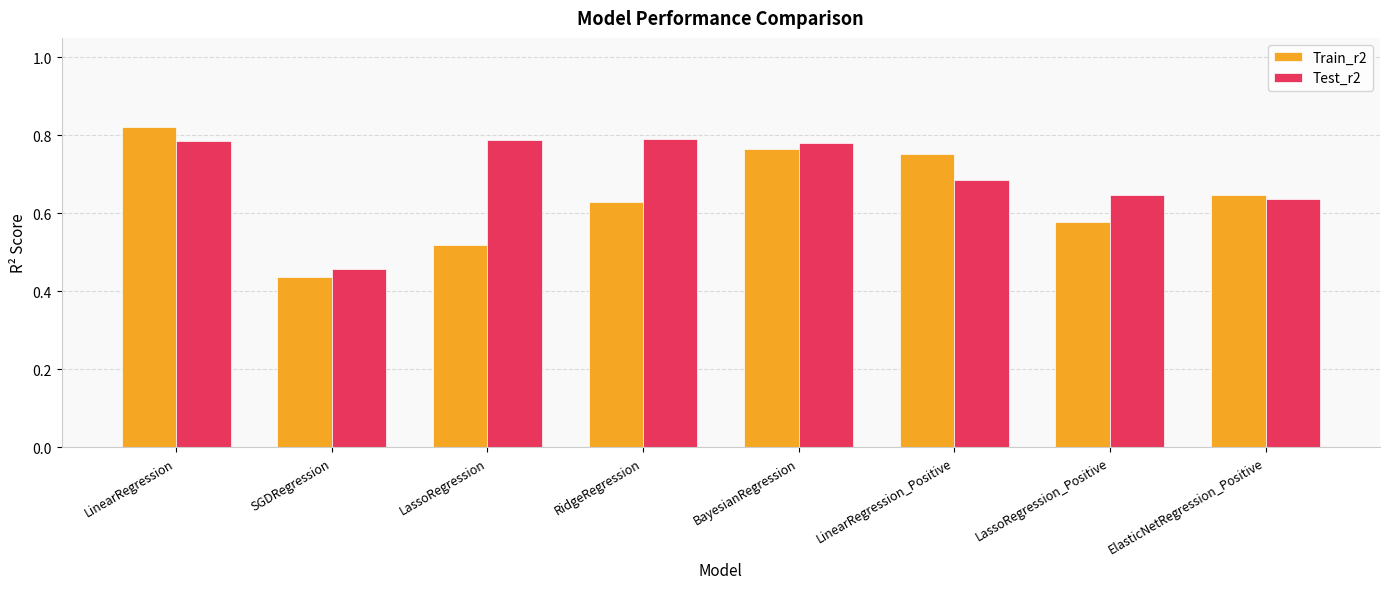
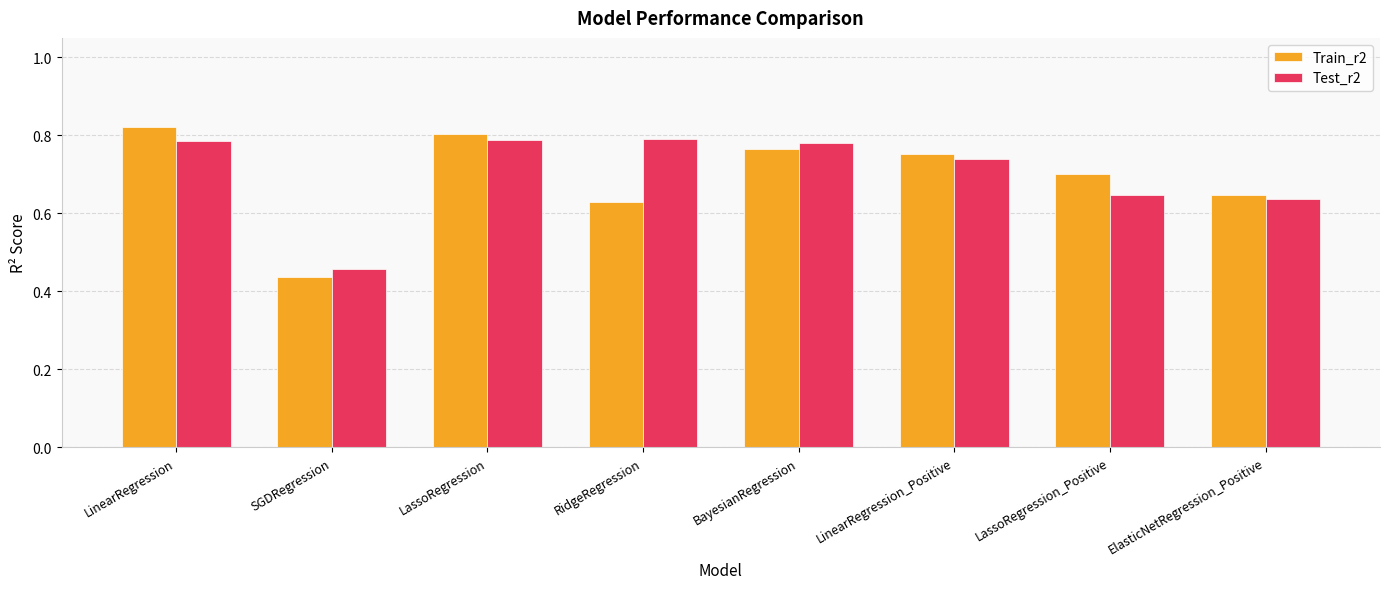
  {
    "Train_r2": {
      "LinearRegression": 0.82,
      "SGDRegression": 0.44,
-     "LassoRegression": 0.52,
+     "LassoRegression": 0.80,
      "RidgeRegression": 0.63,
      "BayesianRegression": 0.76,
      "LinearRegression_Positive": 0.75,
-     "LassoRegression_Positive": 0.58,
+     "LassoRegression_Positive": 0.70,
      "ElasticNetRegression_Positive": 0.65
    },
    "Test_r2": {
      "LinearRegression": 0.78,
      "SGDRegression": 0.46,
      "LassoRegression": 0.79,
      "RidgeRegression": 0.79,
      "BayesianRegression": 0.78,
-     "LinearRegression_Positive": 0.68,
+     "LinearRegression_Positive": 0.74,
      "LassoRegression_Positive": 0.65,
      "ElasticNetRegression_Positive": 0.64
    }
  }
